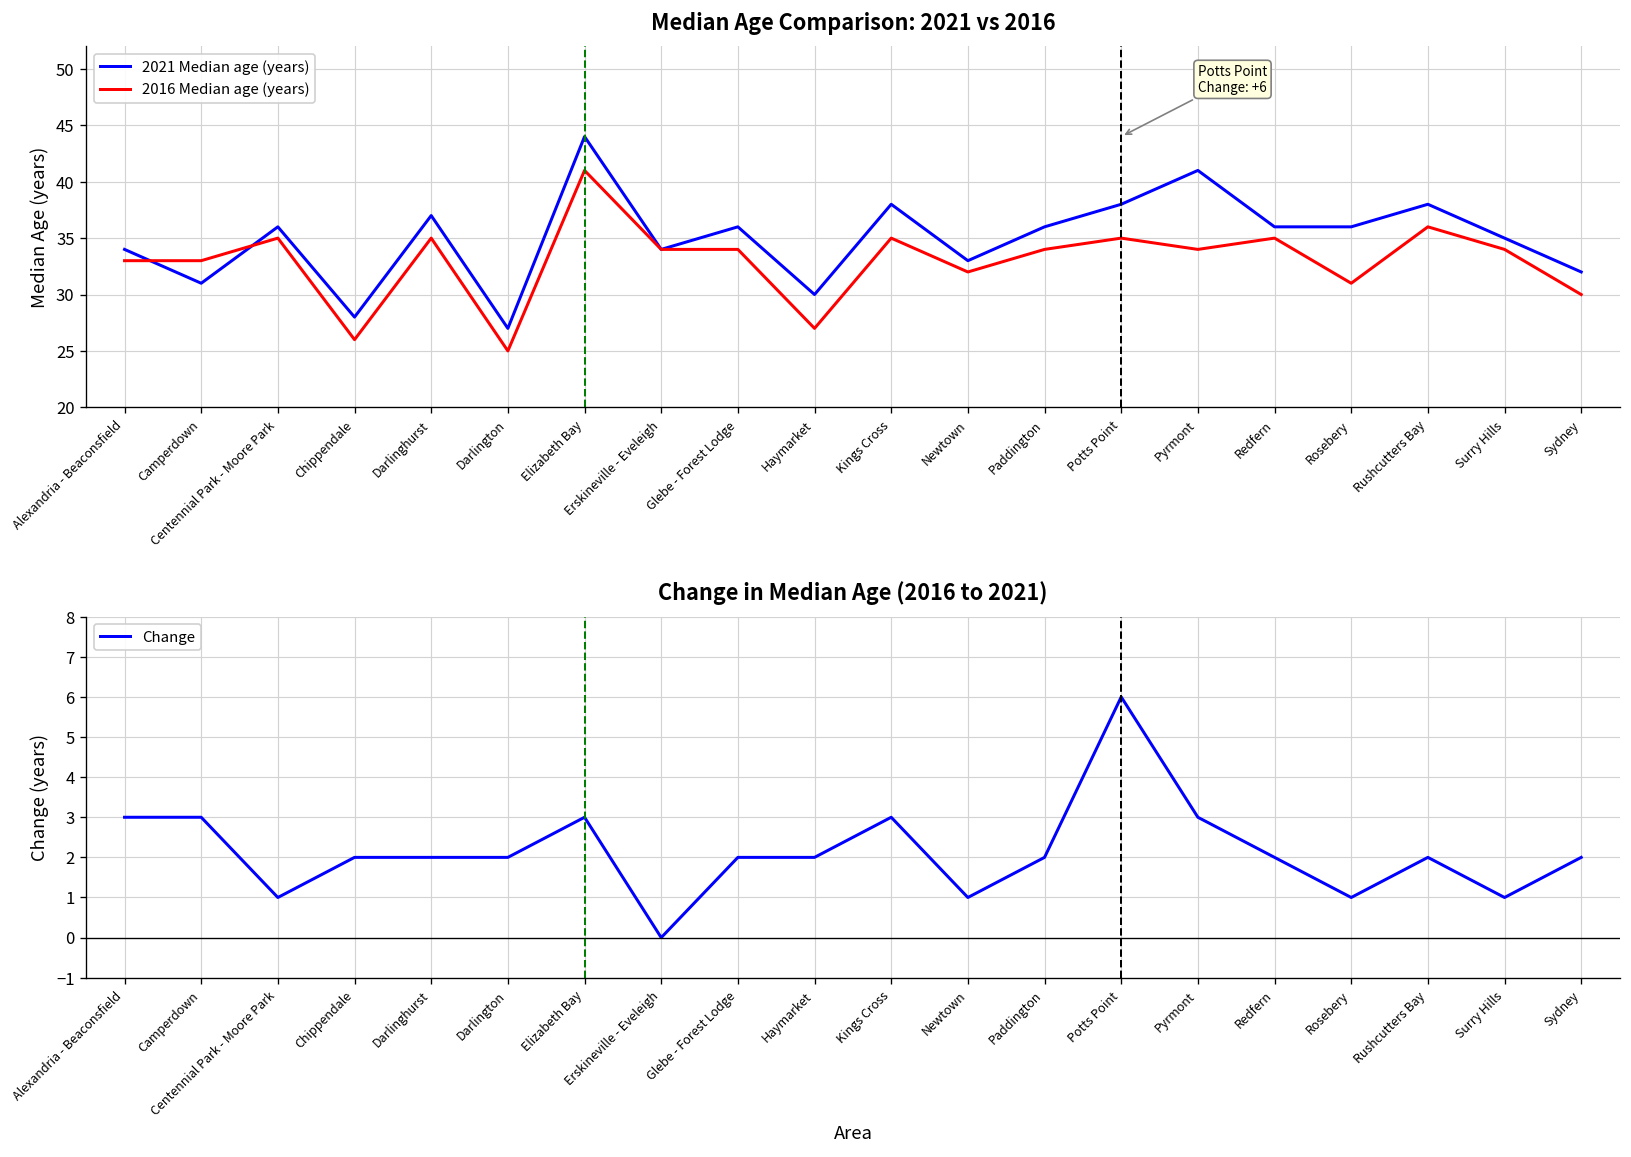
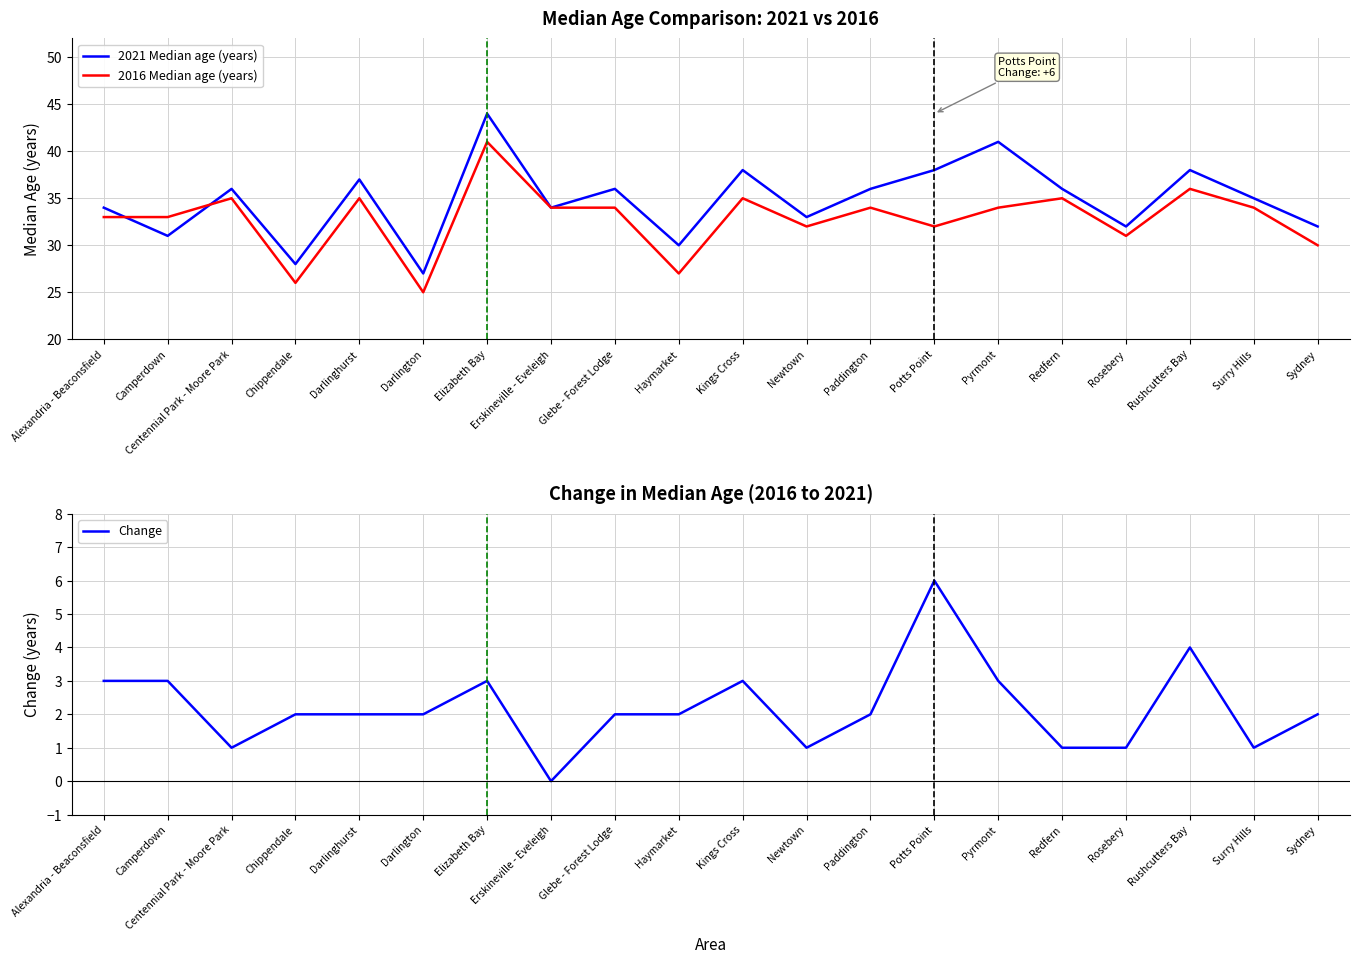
  {
    "Median Age Comparison: 2021 vs 2016": {
      "2021 Median age (years)": {
        "Alexandria - Beaconsfield": 34,
        "Camperdown": 31,
        "Centennial Park - Moore Park": 36,
        "Chippendale": 28,
        "Darlinghurst": 37,
        "Darlington": 27,
        "Elizabeth Bay": 44,
        "Glebe - Forest Lodge": 36,
        "Haymarket": 30,
        "Kings Cross": 38,
        "Newtown": 33,
        "Paddington": 36,
        "Potts Point": 38,
        "Pyrmont": 41,
        "Redfern": 36,
-       "Rosebery": 36,
+       "Rosebery": 32,
        "Rushcutters Bay": 38,
        "Surry Hills": 35,
        "Sydney": 32
      },
      "2016 Median age (years)": {
        "Alexandria - Beaconsfield": 33,
        "Camperdown": 33,
        "Centennial Park - Moore Park": 35,
        "Chippendale": 26,
        "Darlinghurst": 35,
        "Darlington": 25,
        "Elizabeth Bay": 41,
        "Glebe - Forest Lodge": 34,
        "Haymarket": 27,
        "Kings Cross": 35,
        "Newtown": 32,
        "Paddington": 34,
-       "Potts Point": 35,
+       "Potts Point": 32,
        "Pyrmont": 34,
        "Redfern": 35,
        "Rosebery": 31,
        "Rushcutters Bay": 36,
        "Surry Hills": 34,
        "Sydney": 30
      }
    },
    "Change in Median Age (2016 to 2021)": {
      "Alexandria - Beaconsfield": 3,
      "Camperdown": 3,
      "Centennial Park - Moore Park": 1,
      "Chippendale": 2,
      "Darlinghurst": 2,
      "Darlington": 2,
      "Elizabeth Bay": 3,
      "Erskineville - Eveleigh": 0,
      "Glebe - Forest Lodge": 2,
      "Haymarket": 2,
      "Kings Cross": 3,
      "Newtown": 1,
      "Paddington": 2,
      "Potts Point": 6,
      "Pyrmont": 3,
-     "Redfern": 2,
+     "Redfern": 1,
      "Rosebery": 1,
-     "Rushcutters Bay": 2,
+     "Rushcutters Bay": 4,
      "Surry Hills": 1,
      "Sydney": 2
    }
  }
